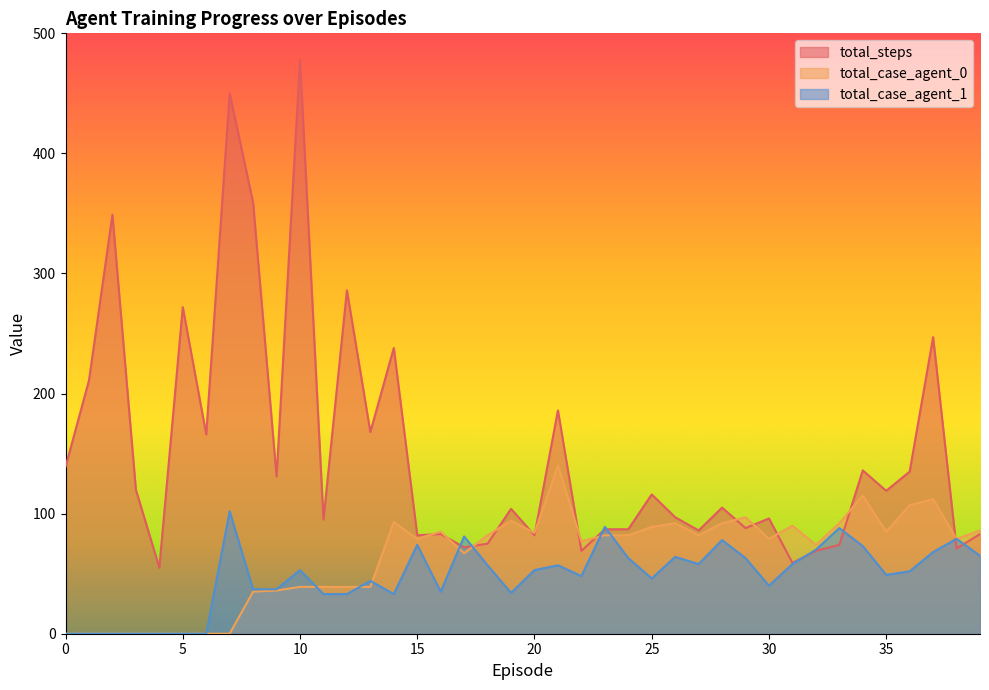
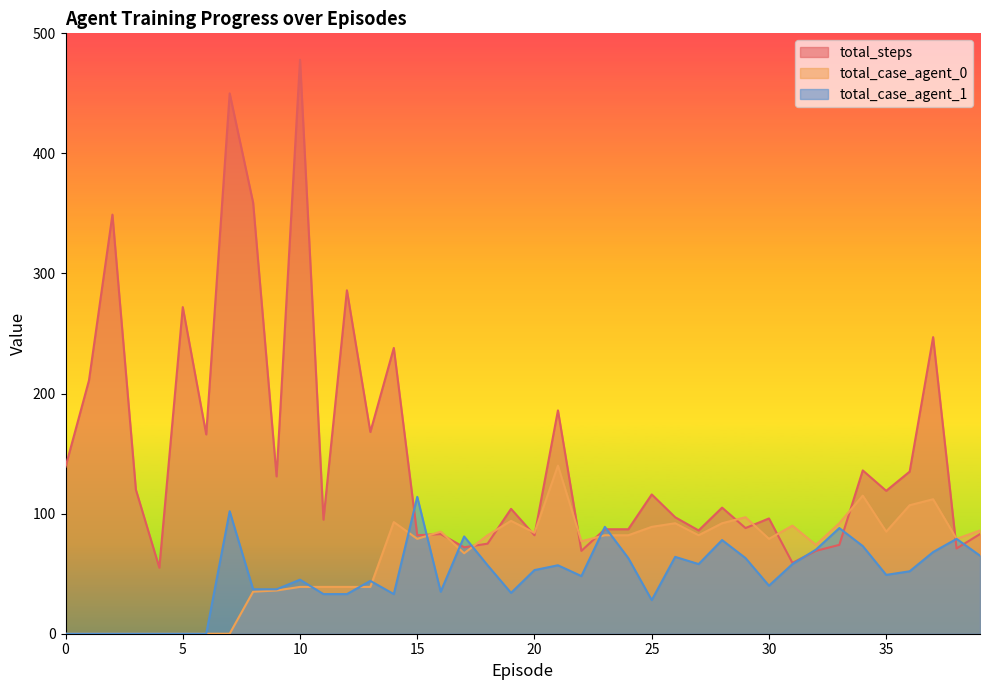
  {
    "total_case_agent_1": {
-     "10": 53,
-     "15": 74,
+     "10": 45,
+     "15": 114,
      "20": 53,
-     "25": 46,
+     "25": 28,
      "30": 40,
      "35": 49
    }
  }
